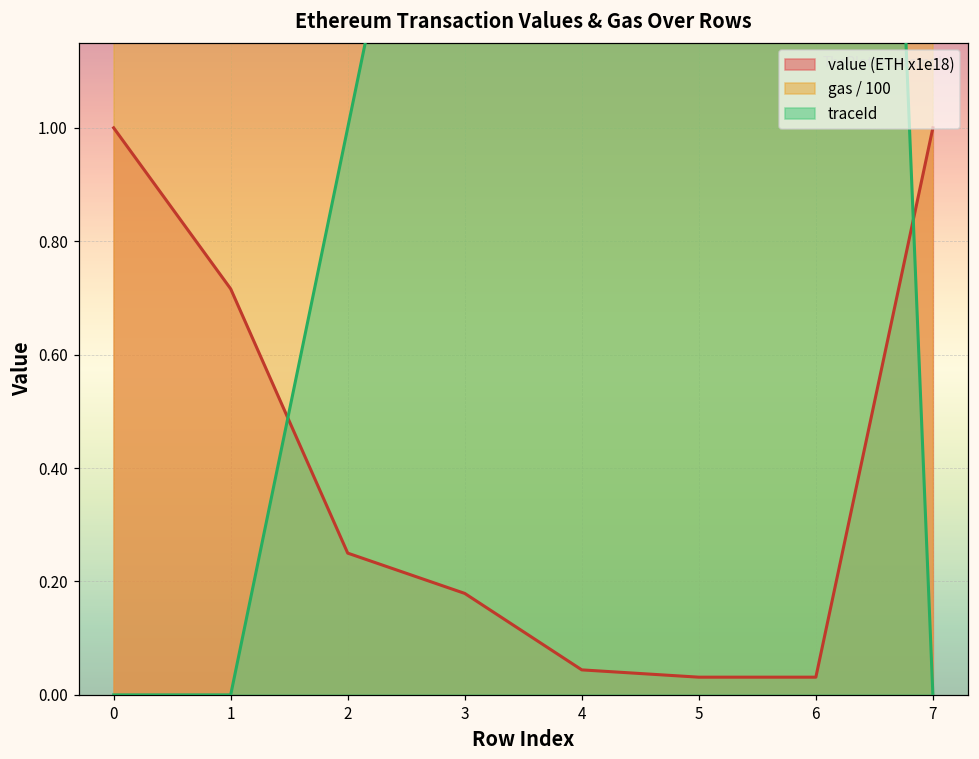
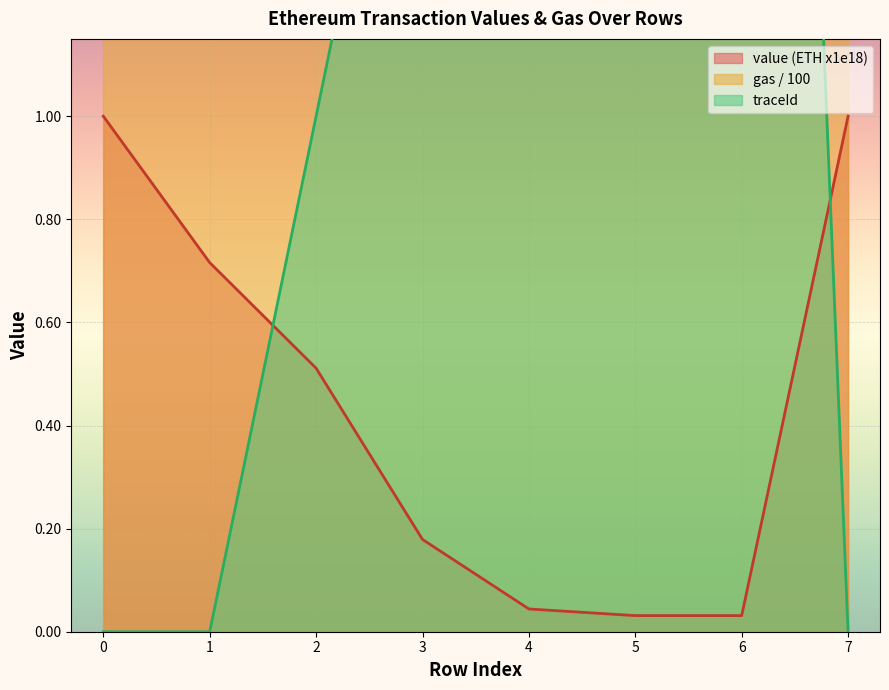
  {
    "value (ETH x1e18)": {
      "0": 1.00,
      "1": 0.72,
-     "2": 0.25,
+     "2": 0.51,
      "3": 0.18,
      "4": 0.04,
      "5": 0.03,
      "6": 0.03,
      "7": 1.00
    },
    "traceId": {
      "0": 0.00,
      "1": 0.00,
      "2": 1.00,
      "7": 0.00
    }
  }
